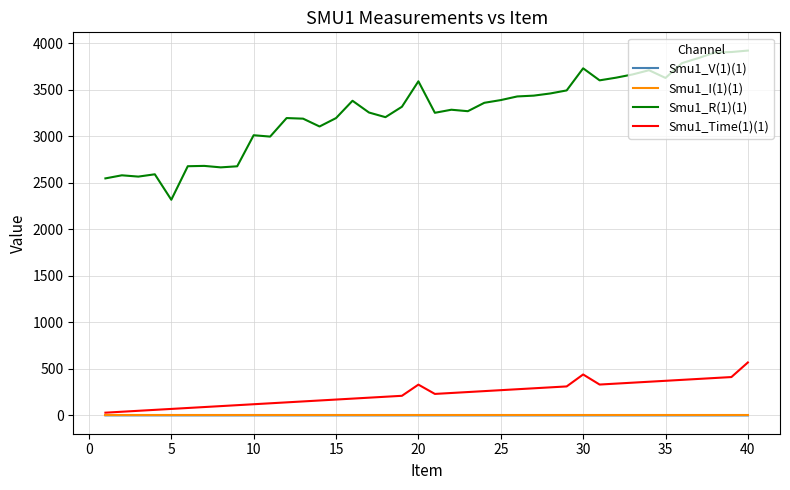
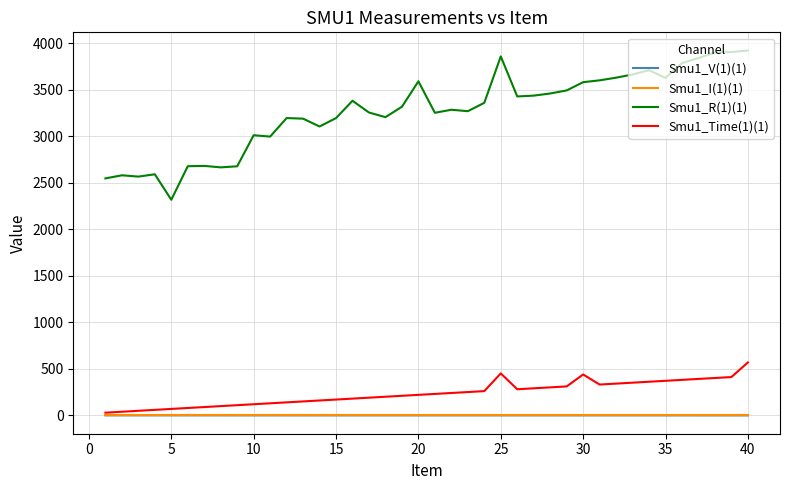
  {
    "Smu1_R(1)(1)": {
      "5": 2300,
      "10": 3000,
      "15": 3200,
      "20": 3600,
-     "25": 3400,
-     "30": 3700
+     "25": 3900,
+     "30": 3600
    },
    "Smu1_Time(1)(1)": {
      "5": 100,
      "10": 100,
      "15": 200,
-     "20": 300,
-     "25": 300,
+     "20": 200,
+     "25": 500,
      "30": 400,
      "35": 400,
      "40": 600
    }
  }
